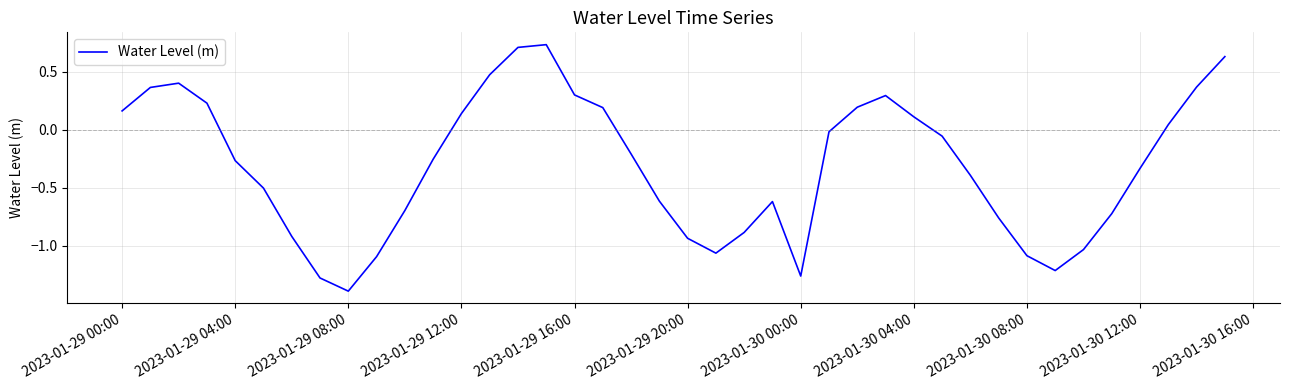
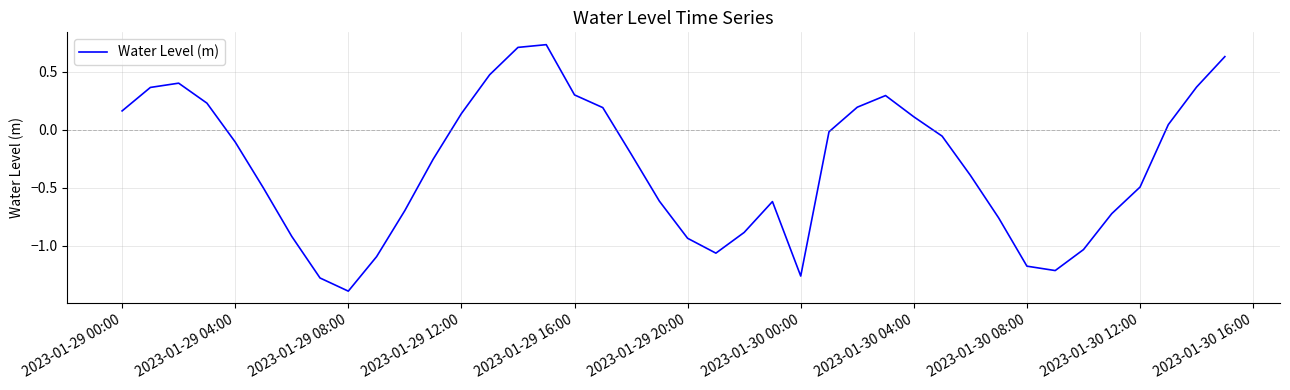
  {
    "2023-01-29 00:00": 0.16,
-   "2023-01-29 04:00": -0.27,
+   "2023-01-29 04:00": -0.10,
    "2023-01-29 08:00": -1.39,
    "2023-01-29 12:00": 0.14,
    "2023-01-29 16:00": 0.30,
    "2023-01-29 20:00": -0.94,
    "2023-01-30 00:00": -1.26,
    "2023-01-30 04:00": 0.11,
-   "2023-01-30 08:00": -1.09,
-   "2023-01-30 12:00": -0.33
+   "2023-01-30 08:00": -1.18,
+   "2023-01-30 12:00": -0.49
  }
